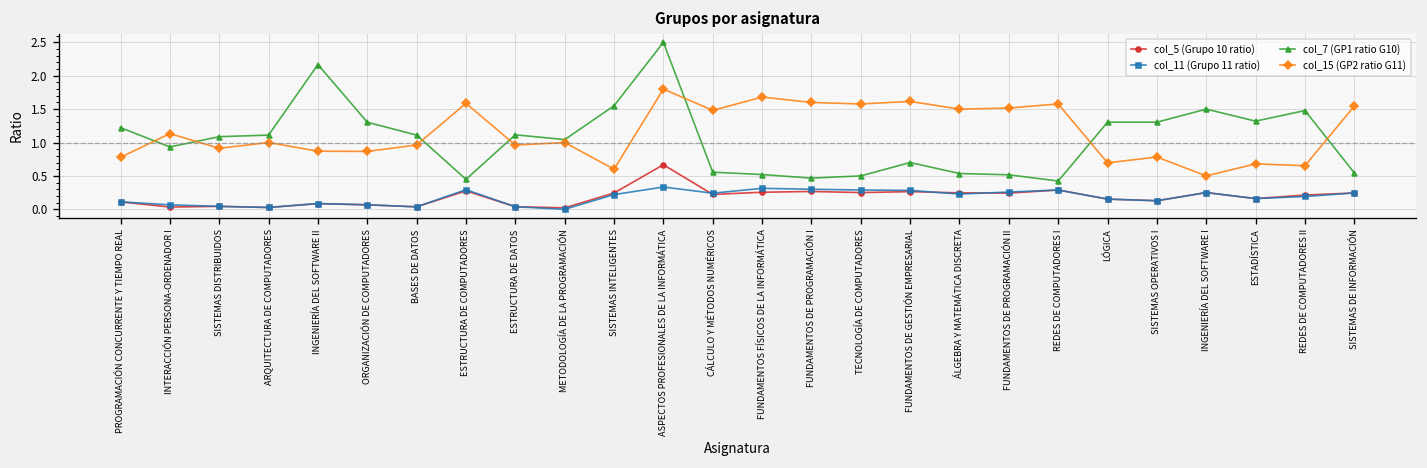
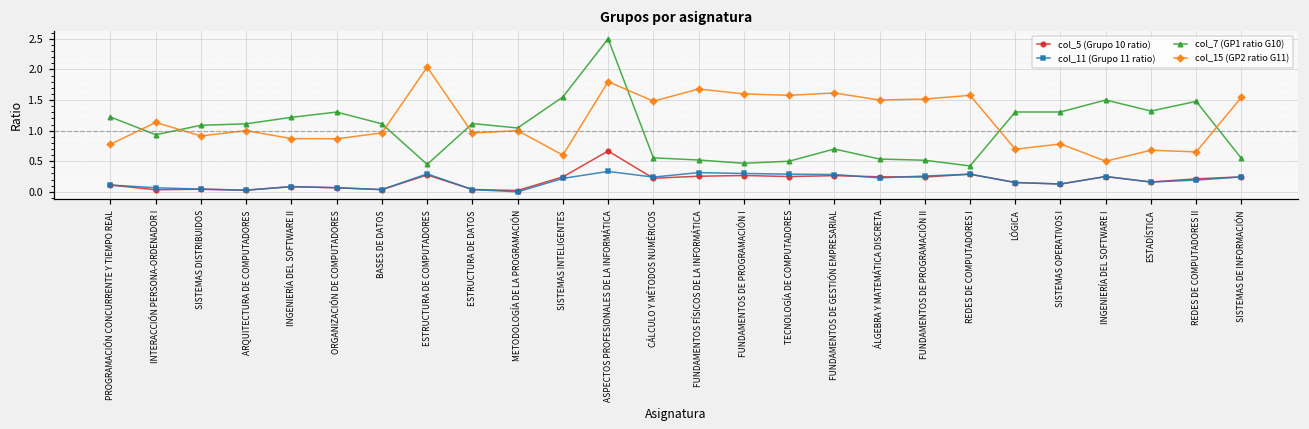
  {
    "col_5 (Grupo 10 ratio)": {
      "ASPECTOS PROFESIONALES DE LA INFORMÁTICA": 0.7,
      "FUNDAMENTOS FÍSICOS DE LA INFORMÁTICA": 0.3
    },
    "col_11 (Grupo 11 ratio)": {
      "ASPECTOS PROFESIONALES DE LA INFORMÁTICA": 0.3,
      "FUNDAMENTOS FÍSICOS DE LA INFORMÁTICA": 0.3
    },
    "col_7 (GP1 ratio G10)": {
      "PROGRAMACIÓN CONCURRENTE Y TIEMPO REAL": 1.2,
      "INTERACCIÓN PERSONA-ORDENADOR I": 0.9,
      "SISTEMAS DISTRIBUIDOS": 1.1,
      "ARQUITECTURA DE COMPUTADORES": 1.1,
-     "INGENIERÍA DEL SOFTWARE II": 2.2,
+     "INGENIERÍA DEL SOFTWARE II": 1.2,
      "ORGANIZACIÓN DE COMPUTADORES": 1.3,
      "BASES DE DATOS": 1.1,
      "ESTRUCTURA DE COMPUTADORES": 0.4,
      "ESTRUCTURA DE DATOS": 1.1,
      "SISTEMAS INTELIGENTES": 1.6,
      "ASPECTOS PROFESIONALES DE LA INFORMÁTICA": 2.5,
      "CÁLCULO Y MÉTODOS NUMÉRICOS": 0.6,
      "FUNDAMENTOS FÍSICOS DE LA INFORMÁTICA": 0.5,
      "FUNDAMENTOS DE PROGRAMACIÓN I": 0.5,
      "TECNOLOGÍA DE COMPUTADORES": 0.5,
      "FUNDAMENTOS DE GESTIÓN EMPRESARIAL": 0.7,
      "ÁLGEBRA Y MATEMÁTICA DISCRETA": 0.5,
      "FUNDAMENTOS DE PROGRAMACIÓN II": 0.5,
      "REDES DE COMPUTADORES I": 0.4,
      "LÓGICA": 1.3,
      "SISTEMAS OPERATIVOS I": 1.3,
      "INGENIERÍA DEL SOFTWARE I": 1.5,
      "ESTADÍSTICA": 1.3,
      "REDES DE COMPUTADORES II": 1.5,
      "SISTEMAS DE INFORMACIÓN": 0.5
    },
    "col_15 (GP2 ratio G11)": {
      "PROGRAMACIÓN CONCURRENTE Y TIEMPO REAL": 0.8,
      "INTERACCIÓN PERSONA-ORDENADOR I": 1.1,
      "SISTEMAS DISTRIBUIDOS": 0.9,
      "ARQUITECTURA DE COMPUTADORES": 1.0,
      "INGENIERÍA DEL SOFTWARE II": 0.9,
      "ORGANIZACIÓN DE COMPUTADORES": 0.9,
      "BASES DE DATOS": 1.0,
-     "ESTRUCTURA DE COMPUTADORES": 1.6,
+     "ESTRUCTURA DE COMPUTADORES": 2.0,
      "ESTRUCTURA DE DATOS": 1.0,
      "SISTEMAS INTELIGENTES": 0.6,
      "ASPECTOS PROFESIONALES DE LA INFORMÁTICA": 1.8,
      "CÁLCULO Y MÉTODOS NUMÉRICOS": 1.5,
      "FUNDAMENTOS FÍSICOS DE LA INFORMÁTICA": 1.7,
      "FUNDAMENTOS DE PROGRAMACIÓN I": 1.6,
      "TECNOLOGÍA DE COMPUTADORES": 1.6,
      "FUNDAMENTOS DE GESTIÓN EMPRESARIAL": 1.6,
      "ÁLGEBRA Y MATEMÁTICA DISCRETA": 1.5,
      "FUNDAMENTOS DE PROGRAMACIÓN II": 1.5,
      "REDES DE COMPUTADORES I": 1.6,
      "LÓGICA": 0.7,
      "SISTEMAS OPERATIVOS I": 0.8,
      "INGENIERÍA DEL SOFTWARE I": 0.5,
      "ESTADÍSTICA": 0.7,
      "REDES DE COMPUTADORES II": 0.7,
      "SISTEMAS DE INFORMACIÓN": 1.5
    }
  }
